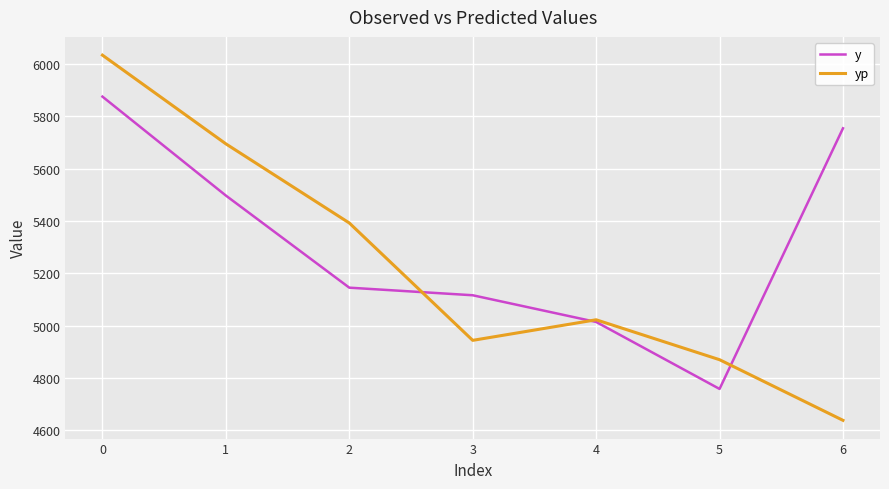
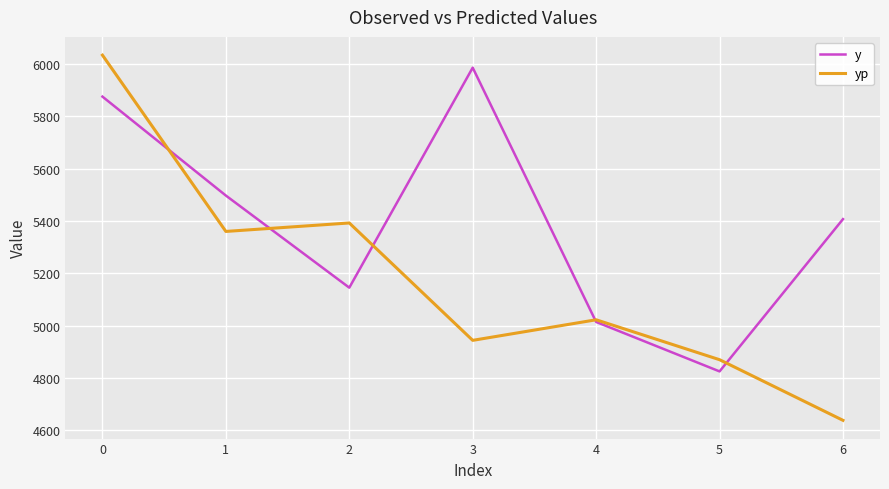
  {
    "y": {
      "0": 5880,
      "1": 5500,
      "2": 5150,
-     "3": 5120,
-     "5": 4760,
-     "6": 5750
+     "3": 5990,
+     "5": 4830,
+     "6": 5410
    },
    "yp": {
      "0": 6030,
-     "1": 5690,
+     "1": 5360,
      "2": 5390,
      "3": 4940,
      "5": 4870,
      "6": 4640
    }
  }
